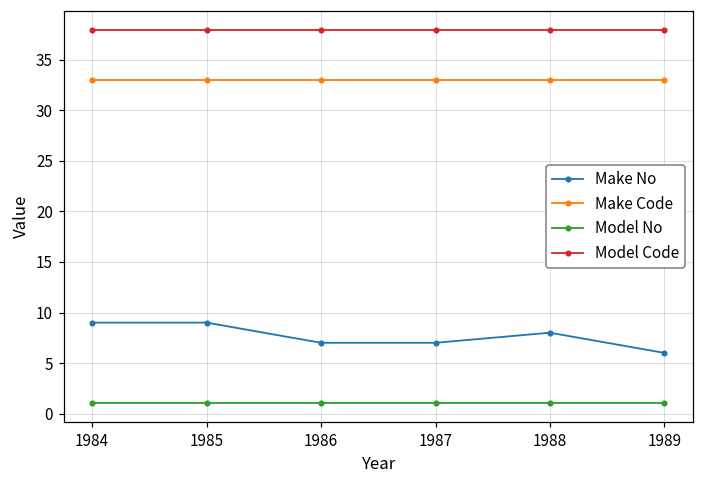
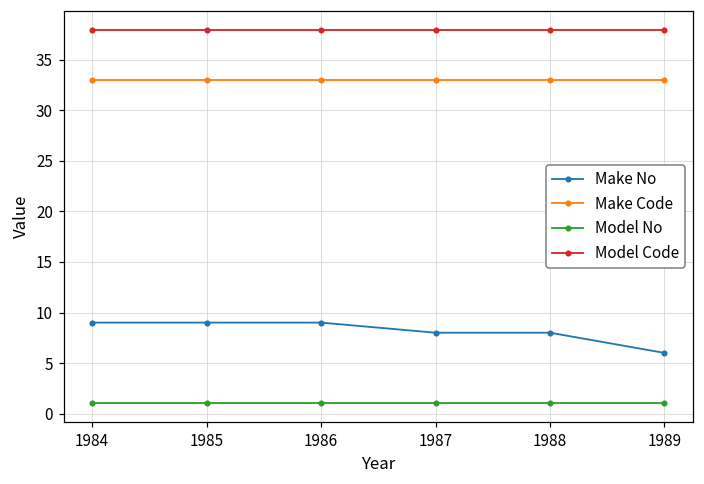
  {
    "Make No": {
      "1984": 9,
      "1985": 9,
-     "1986": 7,
-     "1987": 7,
+     "1986": 9,
+     "1987": 8,
      "1988": 8,
      "1989": 6
    },
    "Make Code": {
      "1984": 33,
      "1985": 33,
      "1986": 33,
      "1987": 33,
      "1988": 33,
      "1989": 33
    },
    "Model No": {
      "1984": 1,
      "1985": 1,
      "1986": 1,
      "1987": 1,
      "1988": 1,
      "1989": 1
    },
    "Model Code": {
      "1984": 38,
      "1985": 38,
      "1986": 38,
      "1987": 38,
      "1988": 38,
      "1989": 38
    }
  }
